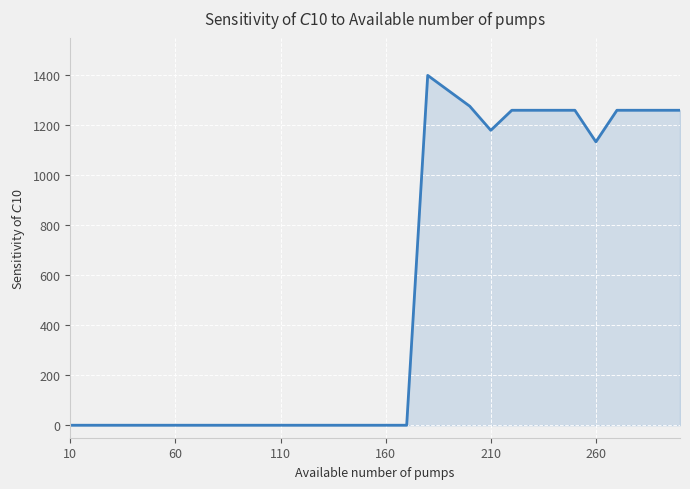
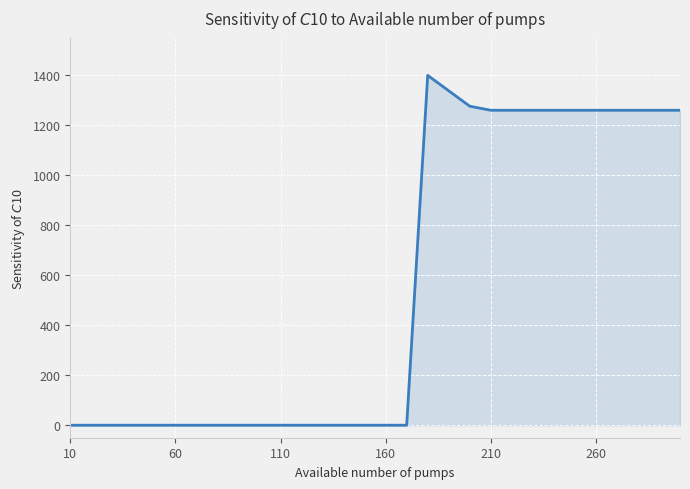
  {
    "10": 0,
    "60": 0,
    "110": 0,
    "160": 0,
-   "210": 1180,
-   "260": 1130
+   "210": 1260,
+   "260": 1260
  }
